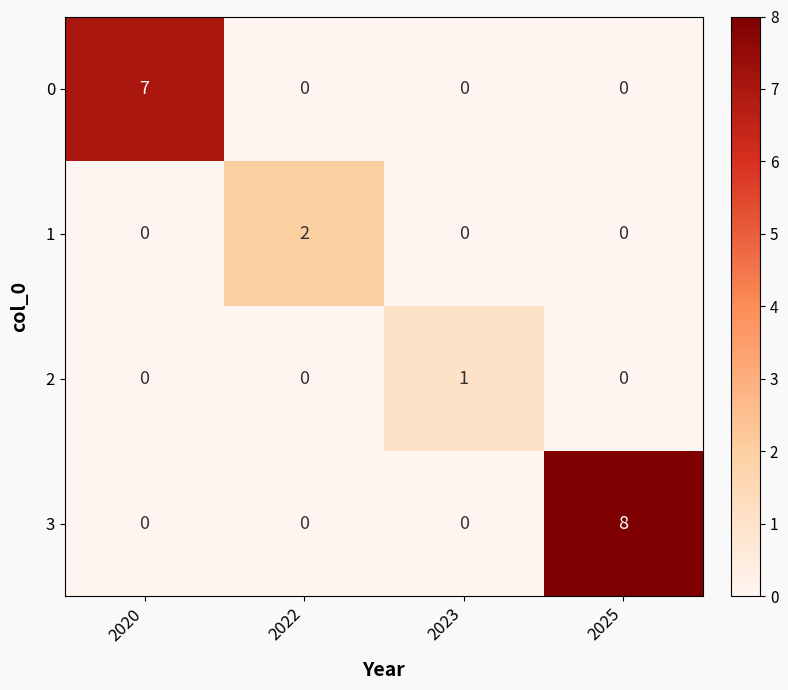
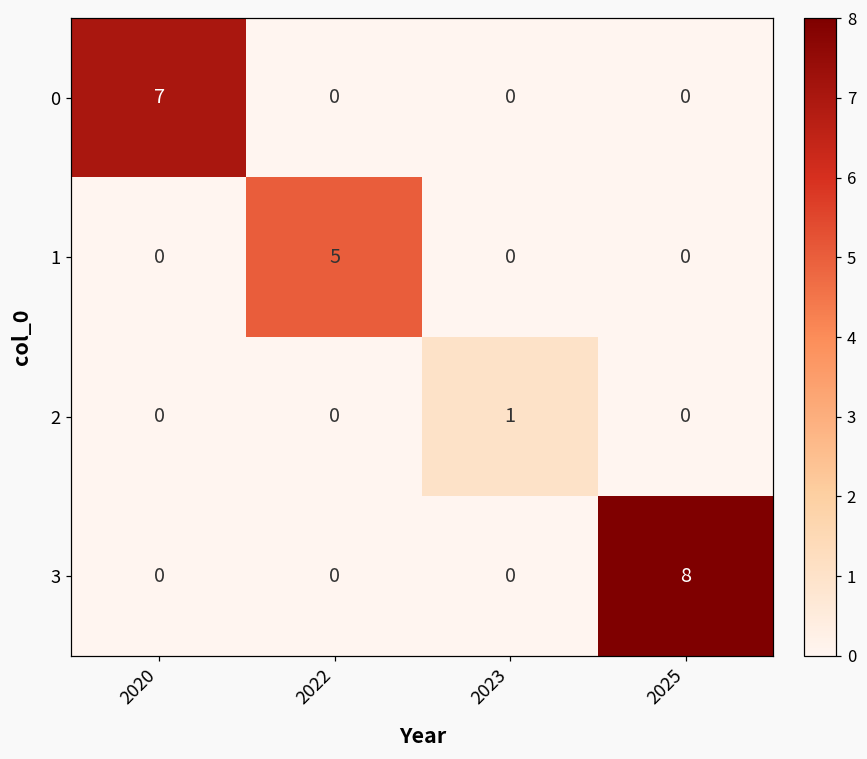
  {
    "0": {
      "2020": 7,
      "2022": 0,
      "2023": 0,
      "2025": 0
    },
    "1": {
      "2020": 0,
-     "2022": 2,
+     "2022": 5,
      "2023": 0,
      "2025": 0
    },
    "2": {
      "2020": 0,
      "2022": 0,
      "2023": 1,
      "2025": 0
    },
    "3": {
      "2020": 0,
      "2022": 0,
      "2023": 0,
      "2025": 8
    }
  }
